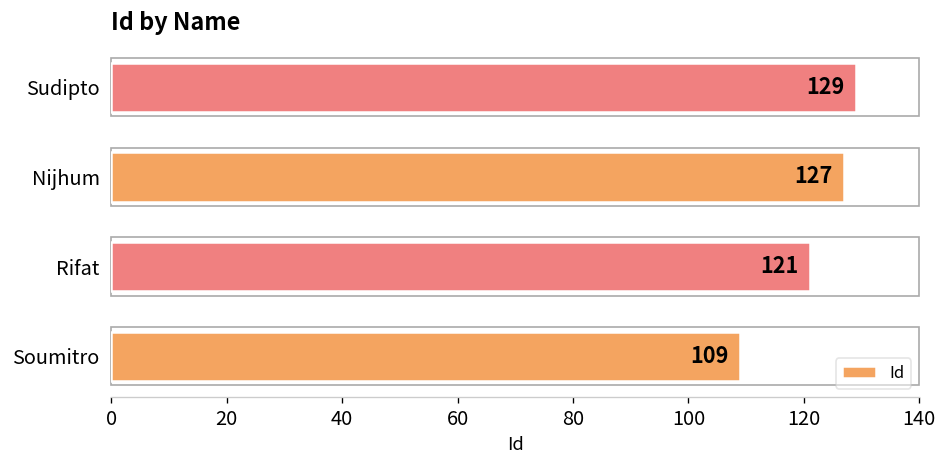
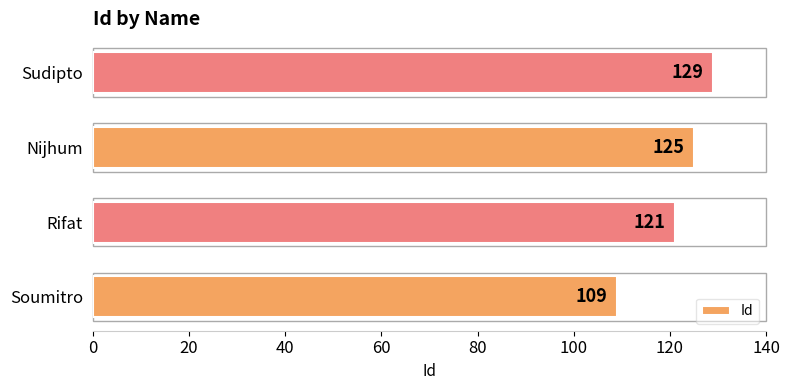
  {
    "Sudipto": 129,
-   "Nijhum": 127,
+   "Nijhum": 125,
    "Rifat": 121,
    "Soumitro": 109
  }
